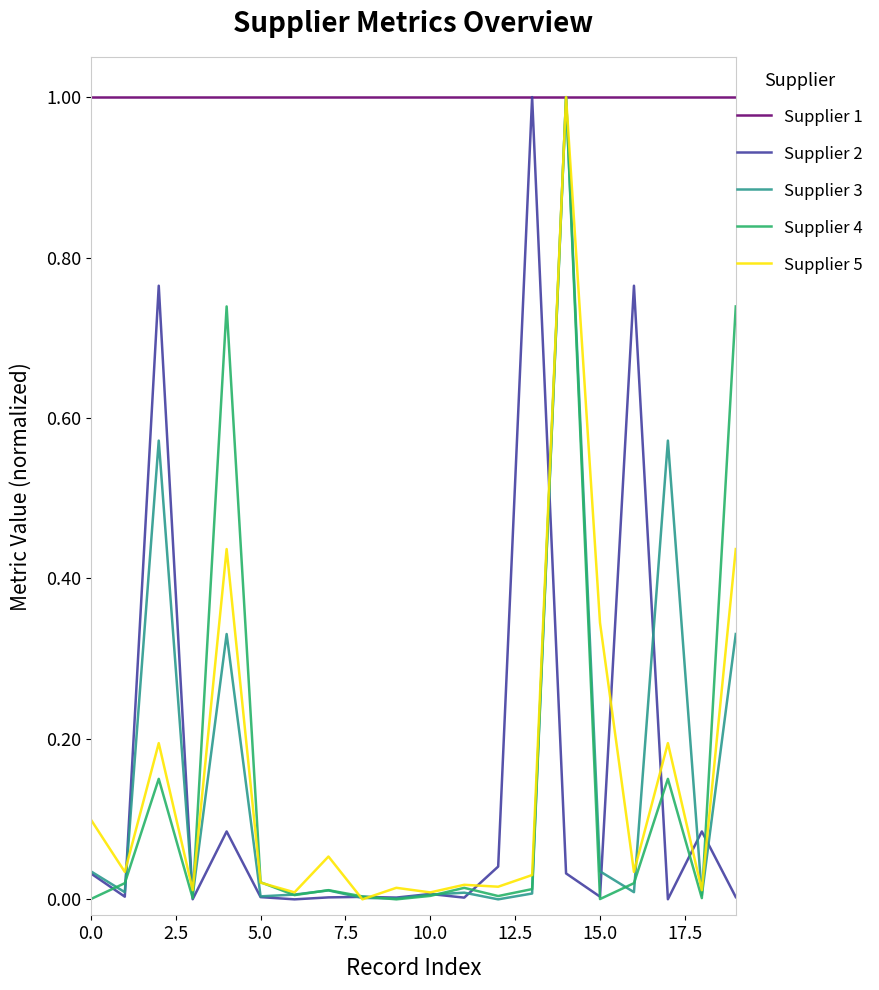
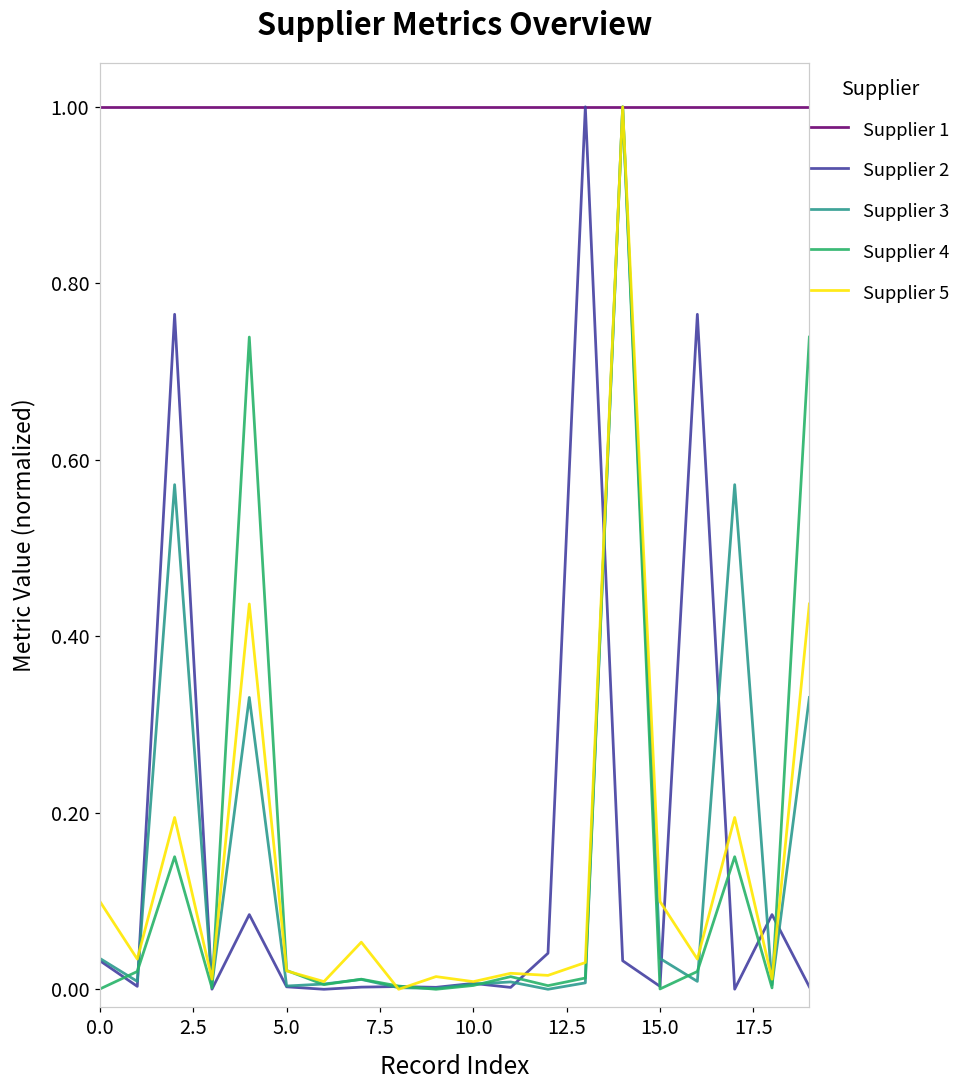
  {
    "Supplier 1": {
      "0.0": 1.00,
      "5.0": 1.00,
      "10.0": 1.00,
      "15.0": 1.00
    },
    "Supplier 5": {
      "0.0": 0.10,
-     "15.0": 0.34
+     "15.0": 0.10
    }
  }
